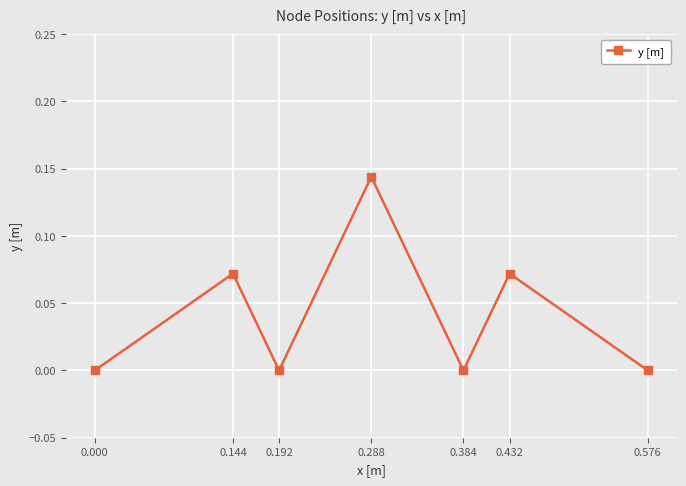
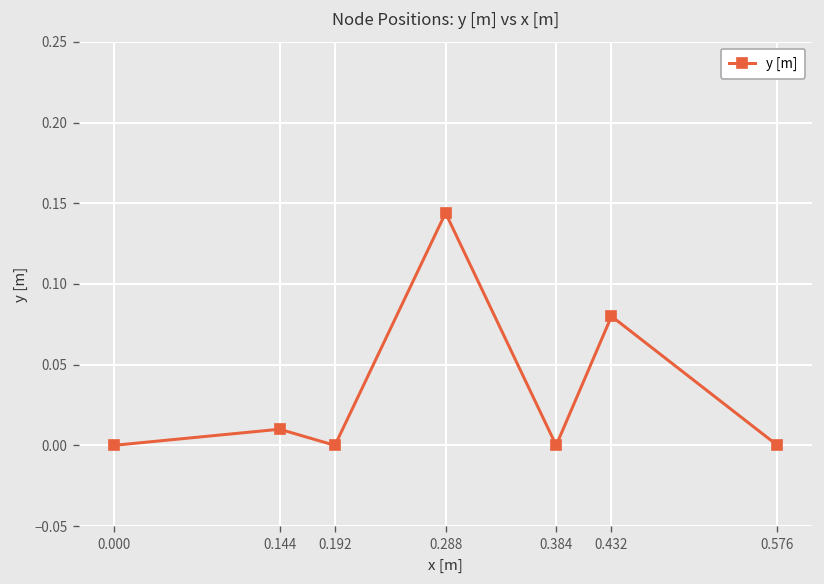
  {
    "0.000": 0.000,
-   "0.144": 0.072,
+   "0.144": 0.010,
    "0.192": 0.000,
    "0.288": 0.144,
    "0.384": 0.000,
-   "0.432": 0.072,
+   "0.432": 0.080,
    "0.576": 0.000
  }
